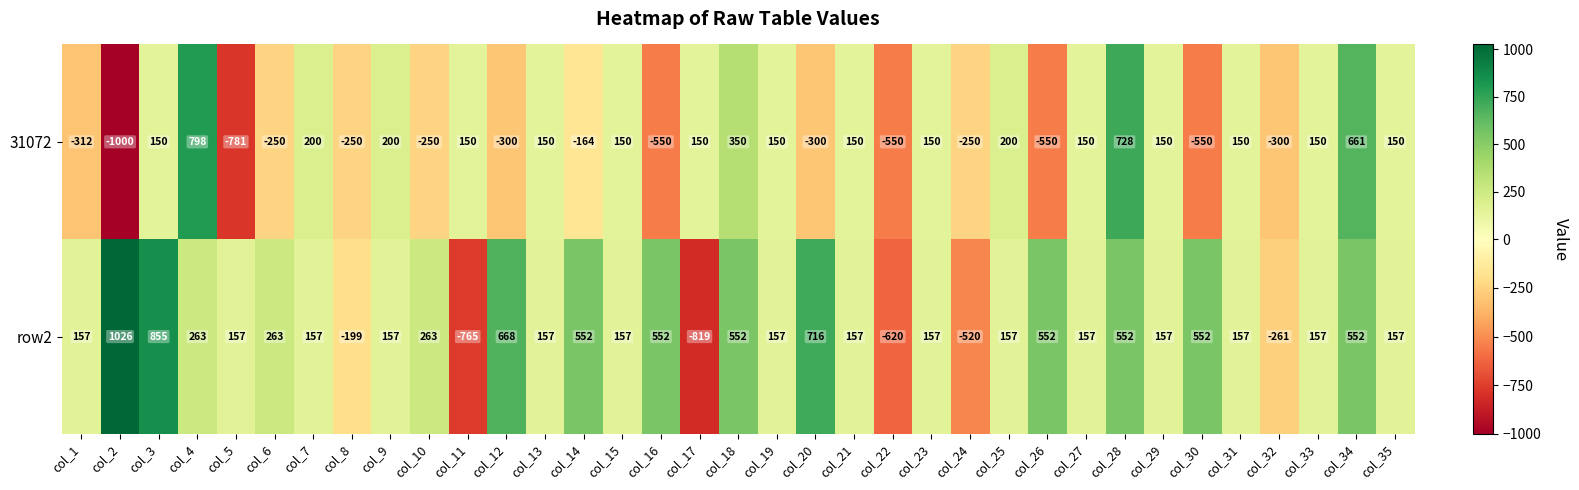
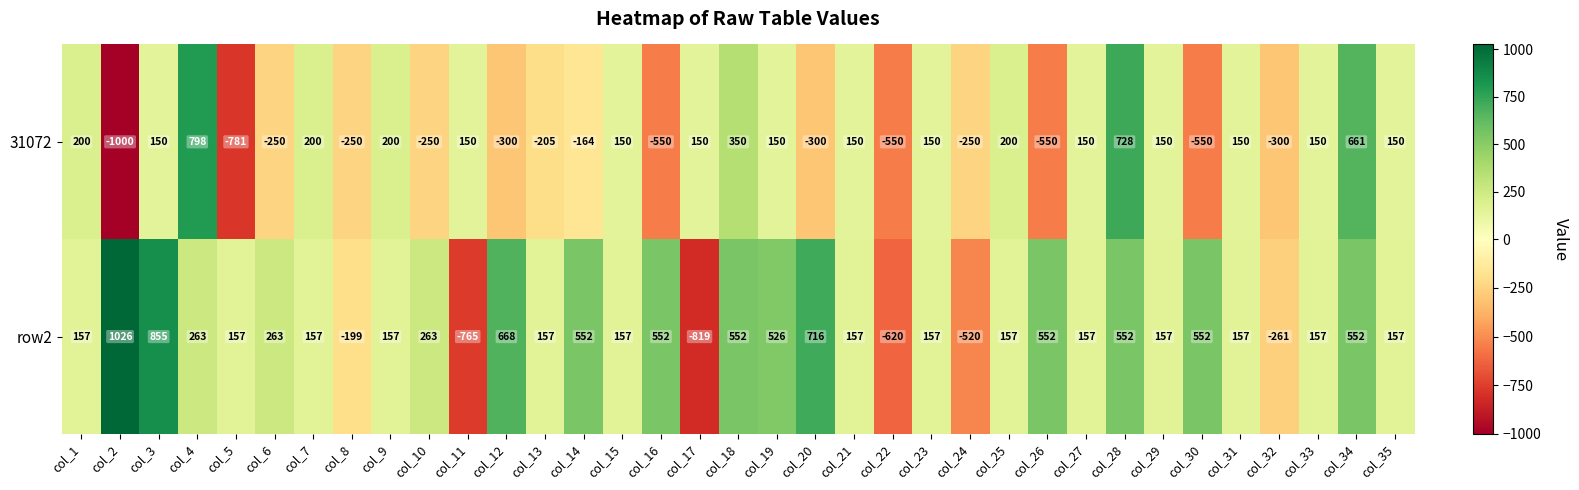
  {
    "31072": {
-     "col_1": -312,
-     "col_13": 150
+     "col_1": 200,
+     "col_13": -205
    },
    "row2": {
-     "col_19": 157
+     "col_19": 526
    }
  }
